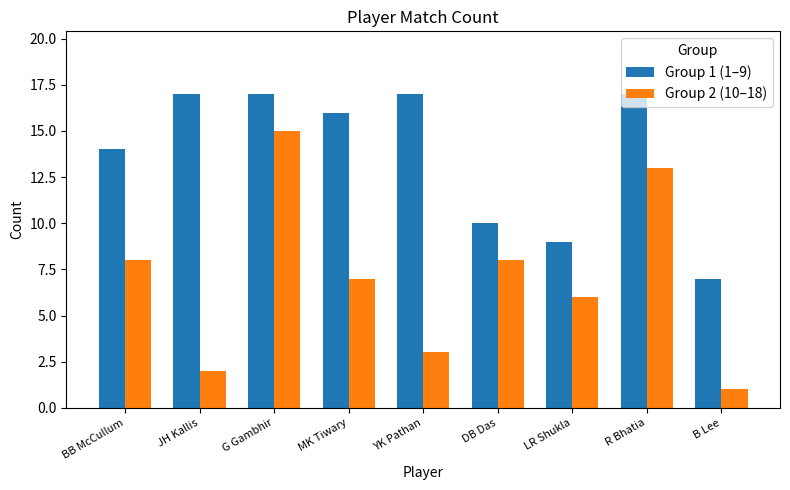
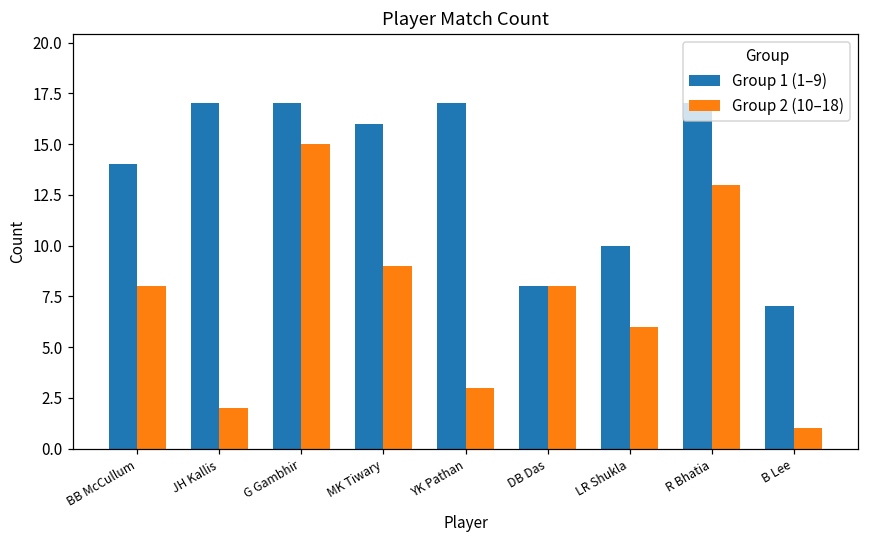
  {
    "Group 1 (1–9)": {
      "BB McCullum": 14,
      "JH Kallis": 17,
      "G Gambhir": 17,
      "MK Tiwary": 16,
      "YK Pathan": 17,
-     "DB Das": 10,
-     "LR Shukla": 9,
+     "DB Das": 8,
+     "LR Shukla": 10,
      "B Lee": 7
    },
    "Group 2 (10–18)": {
      "BB McCullum": 8,
      "JH Kallis": 2,
      "G Gambhir": 15,
-     "MK Tiwary": 7,
+     "MK Tiwary": 9,
      "YK Pathan": 3,
      "DB Das": 8,
      "LR Shukla": 6,
      "R Bhatia": 13,
      "B Lee": 1
    }
  }
